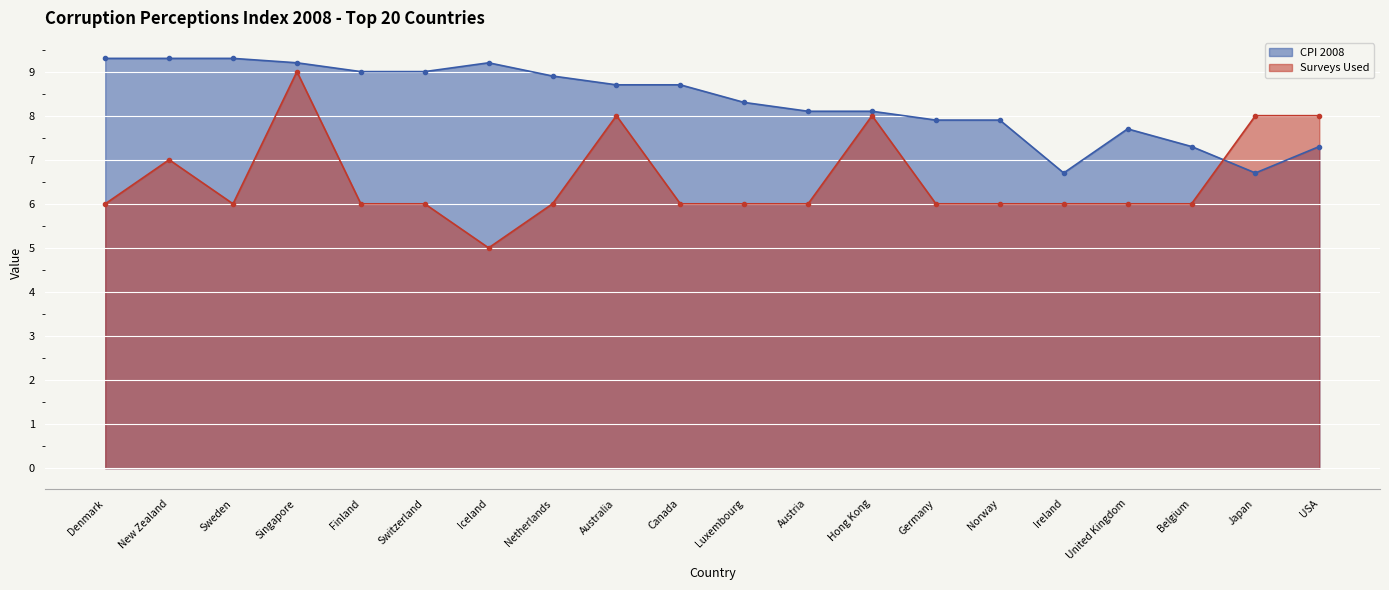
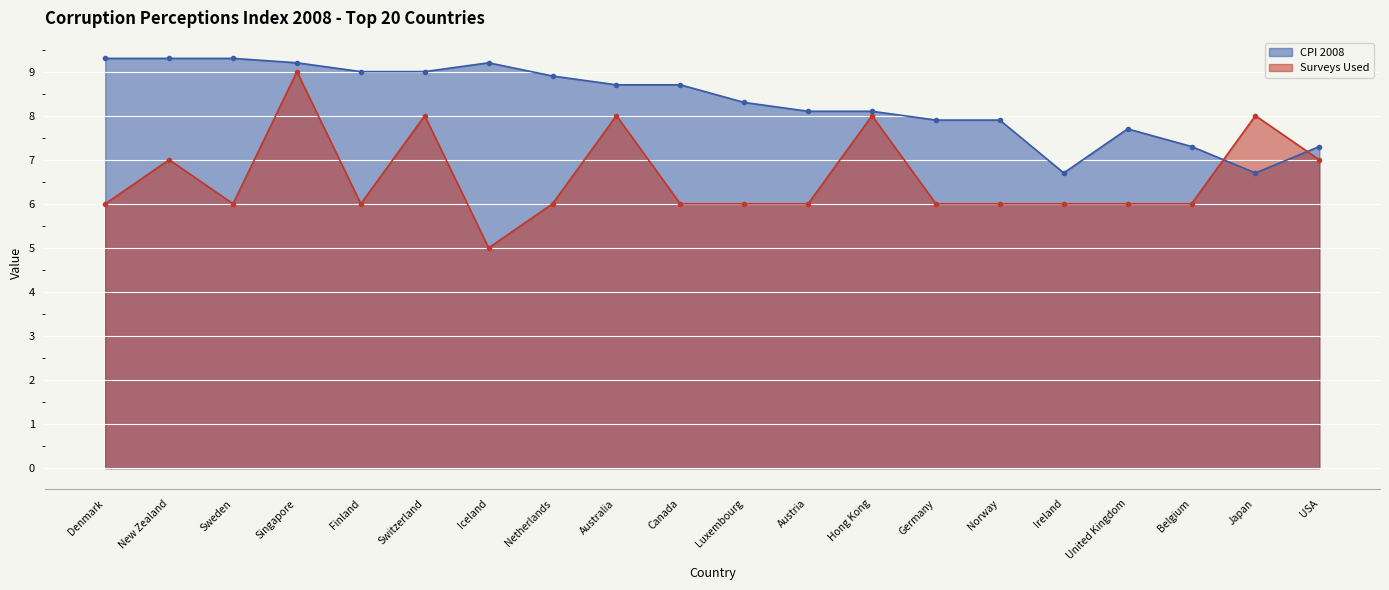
  {
    "CPI 2008": {
      "Denmark": 9.3,
      "New Zealand": 9.3,
      "Sweden": 9.3,
      "Singapore": 9.2,
      "Finland": 9,
      "Switzerland": 9,
      "Iceland": 9.2,
      "Netherlands": 8.9,
      "Australia": 8.7,
      "Canada": 8.7,
      "Luxembourg": 8.3,
      "Austria": 8.1,
      "Hong Kong": 8.1,
      "Germany": 7.9,
      "Norway": 7.9,
      "Ireland": 6.7,
      "United Kingdom": 7.7,
      "Belgium": 7.3,
      "Japan": 6.7,
      "USA": 7.3
    },
    "Surveys Used": {
      "Denmark": 6,
      "New Zealand": 7,
      "Sweden": 6,
      "Singapore": 9,
      "Finland": 6,
-     "Switzerland": 6,
+     "Switzerland": 8,
      "Iceland": 5,
      "Netherlands": 6,
      "Australia": 8,
      "Canada": 6,
      "Luxembourg": 6,
      "Austria": 6,
      "Hong Kong": 8,
      "Germany": 6,
      "Norway": 6,
      "Ireland": 6,
      "United Kingdom": 6,
      "Belgium": 6,
      "Japan": 8,
-     "USA": 8
+     "USA": 7
    }
  }
